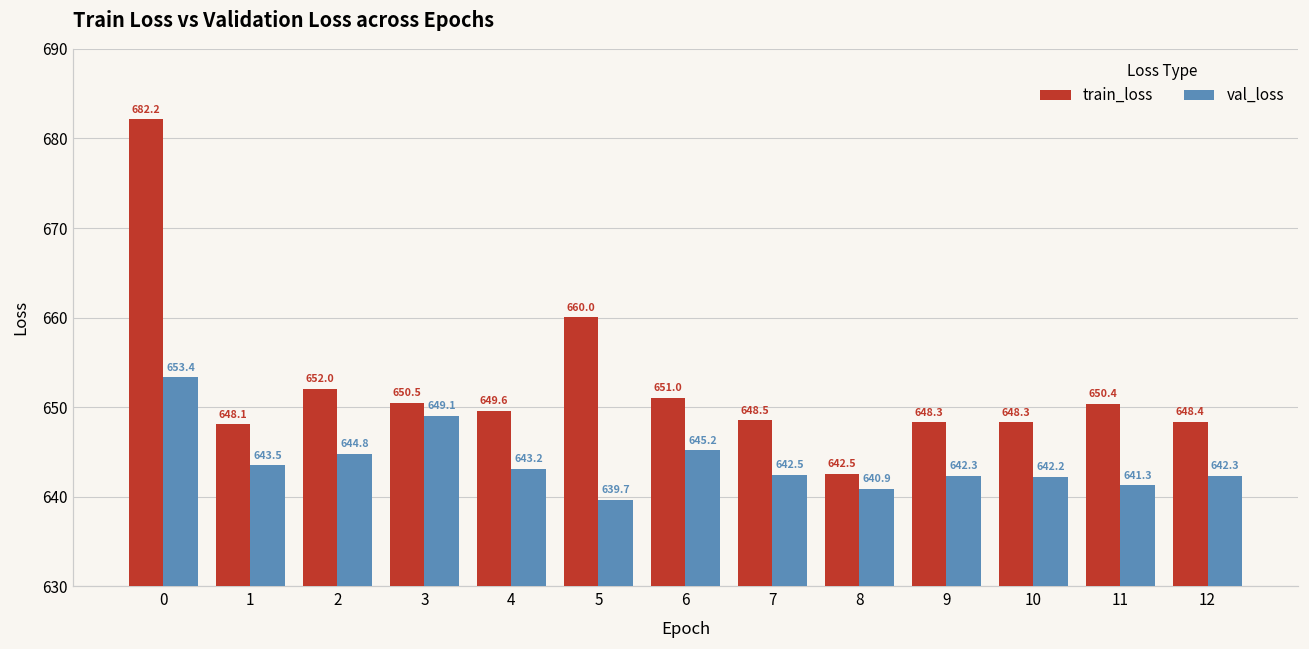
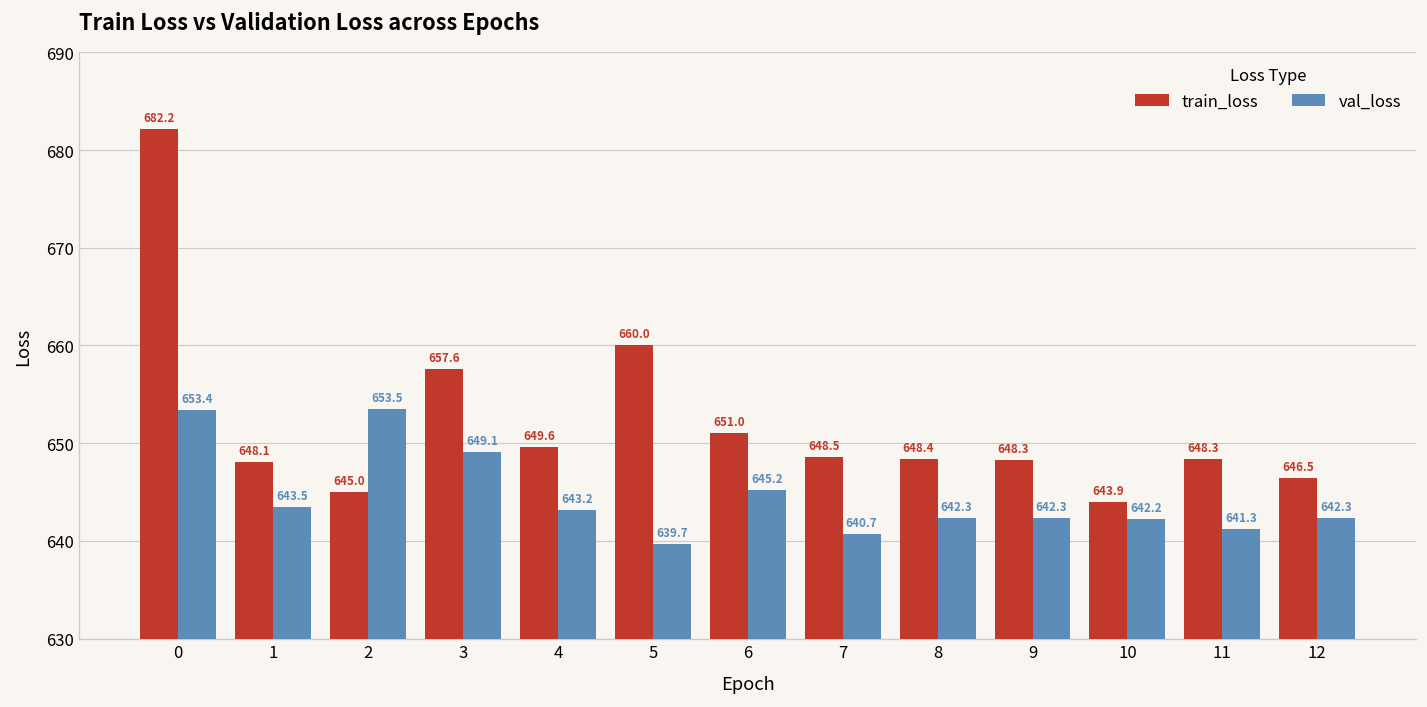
  {
    "train_loss": {
      "0": 682.2,
      "1": 648.1,
-     "2": 652.0,
-     "3": 650.5,
+     "2": 645.0,
+     "3": 657.6,
      "4": 649.6,
      "5": 660.0,
      "6": 651.0,
      "7": 648.5,
-     "8": 642.5,
+     "8": 648.4,
      "9": 648.3,
-     "10": 648.3,
-     "11": 650.4,
-     "12": 648.4
+     "10": 643.9,
+     "11": 648.3,
+     "12": 646.5
    },
    "val_loss": {
      "0": 653.4,
      "1": 643.5,
-     "2": 644.8,
+     "2": 653.5,
      "3": 649.1,
      "4": 643.2,
      "5": 639.7,
      "6": 645.2,
-     "7": 642.5,
-     "8": 640.9,
+     "7": 640.7,
+     "8": 642.3,
      "9": 642.3,
      "10": 642.2,
      "11": 641.3,
      "12": 642.3
    }
  }
